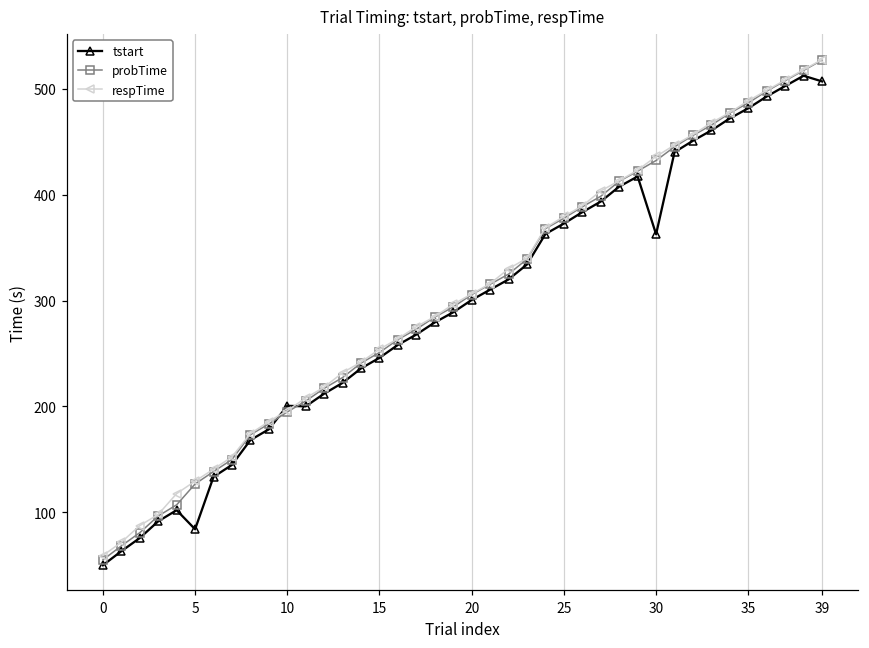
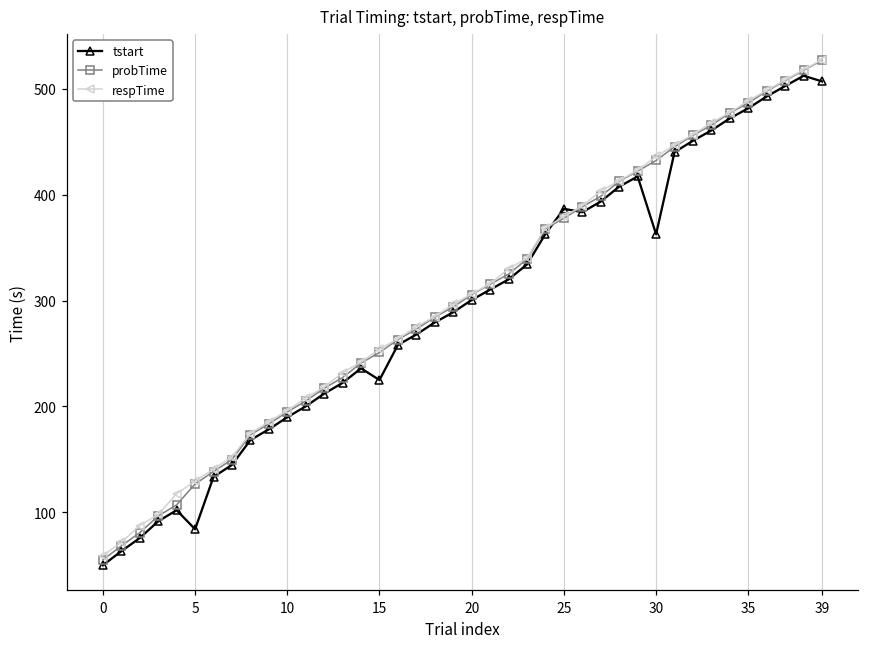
  {
    "tstart": {
      "0": 50,
      "5": 80,
-     "10": 200,
-     "15": 250,
+     "10": 190,
+     "15": 220,
      "20": 300,
-     "25": 370,
+     "25": 390,
      "30": 360,
      "35": 480,
      "39": 510
    },
    "probTime": {
      "0": 60,
      "5": 130,
      "15": 250,
      "30": 430
    },
    "respTime": {
      "0": 60,
      "5": 130,
      "15": 250,
      "30": 440
    }
  }
